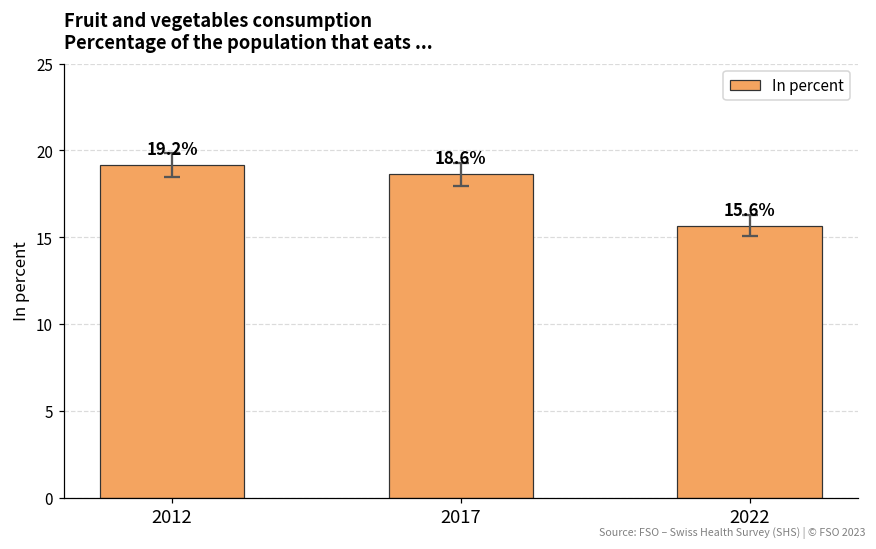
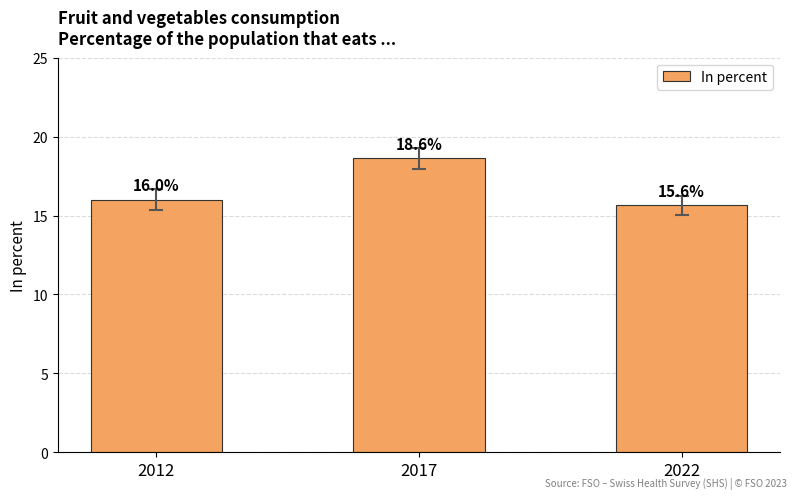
  {
    "In percent": {
-     "2012": "19.2%"
+     "2012": "16.0%"
    }
  }
